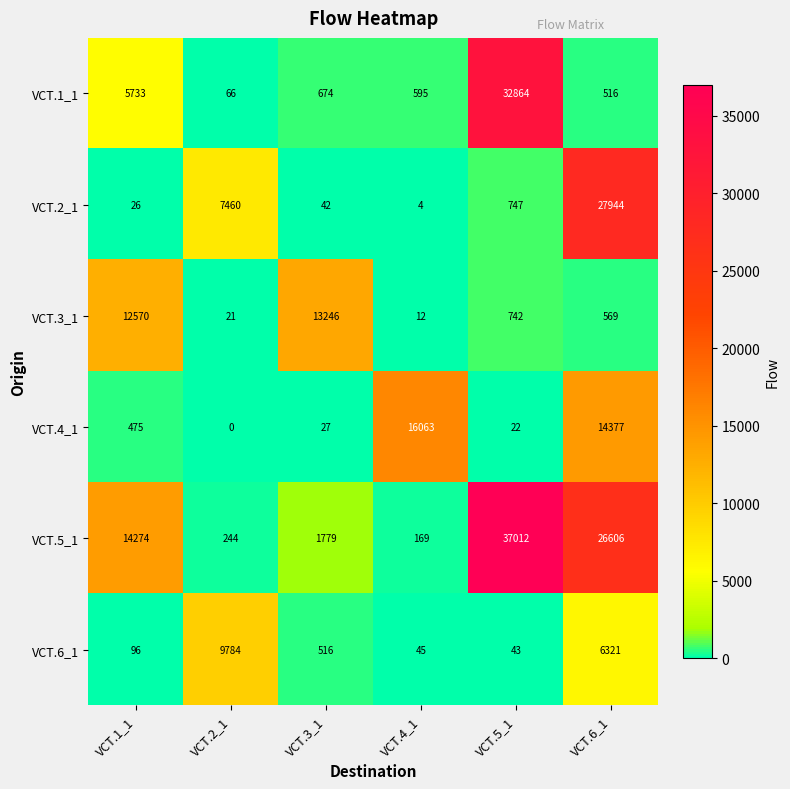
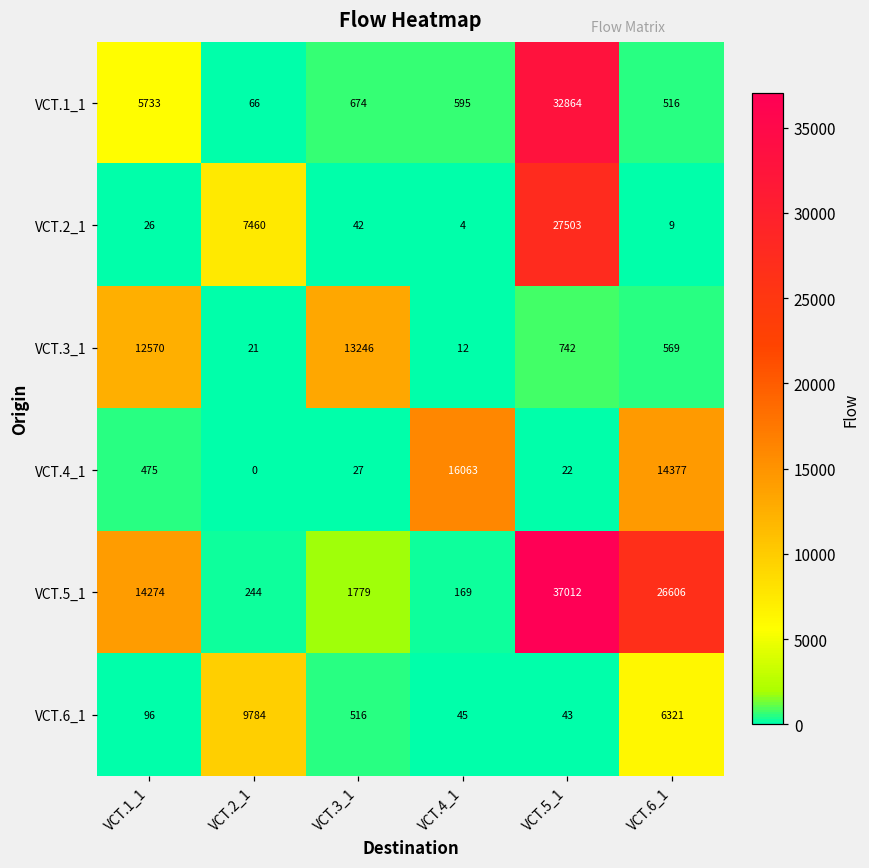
  {
    "VCT.1_1": {
      "VCT.1_1": 5733,
      "VCT.2_1": 66,
      "VCT.3_1": 674,
      "VCT.4_1": 595,
      "VCT.5_1": 32864,
      "VCT.6_1": 516
    },
    "VCT.2_1": {
      "VCT.1_1": 26,
      "VCT.2_1": 7460,
      "VCT.3_1": 42,
      "VCT.4_1": 4,
-     "VCT.5_1": 747,
-     "VCT.6_1": 27944
+     "VCT.5_1": 27503,
+     "VCT.6_1": 9
    },
    "VCT.3_1": {
      "VCT.1_1": 12570,
      "VCT.2_1": 21,
      "VCT.3_1": 13246,
      "VCT.4_1": 12,
      "VCT.5_1": 742,
      "VCT.6_1": 569
    },
    "VCT.4_1": {
      "VCT.1_1": 475,
      "VCT.2_1": 0,
      "VCT.3_1": 27,
      "VCT.4_1": 16063,
      "VCT.5_1": 22,
      "VCT.6_1": 14377
    },
    "VCT.5_1": {
      "VCT.1_1": 14274,
      "VCT.2_1": 244,
      "VCT.3_1": 1779,
      "VCT.4_1": 169,
      "VCT.5_1": 37012,
      "VCT.6_1": 26606
    },
    "VCT.6_1": {
      "VCT.1_1": 96,
      "VCT.2_1": 9784,
      "VCT.3_1": 516,
      "VCT.4_1": 45,
      "VCT.5_1": 43,
      "VCT.6_1": 6321
    }
  }
